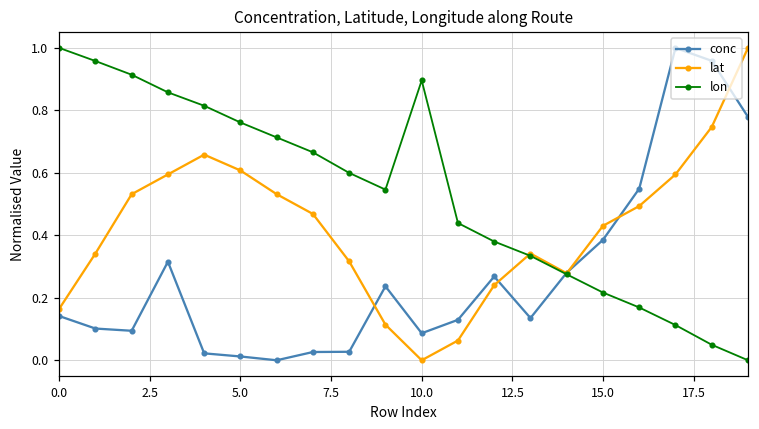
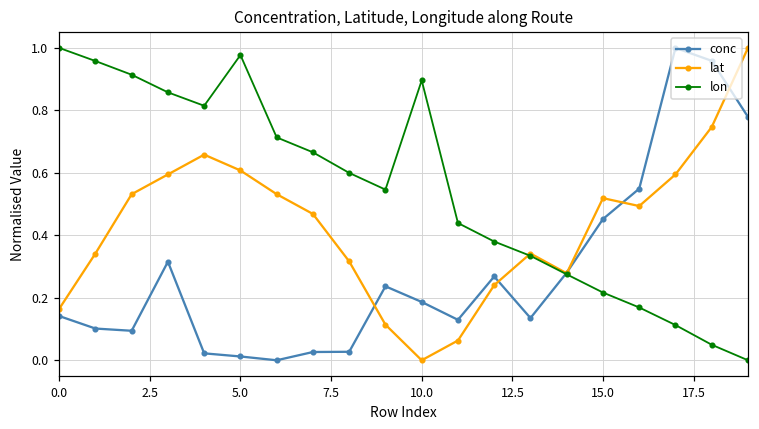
  {
    "conc": {
      "0.0": 0.14,
      "5.0": 0.01,
-     "10.0": 0.09,
-     "15.0": 0.39
+     "10.0": 0.19,
+     "15.0": 0.45
    },
    "lat": {
      "0.0": 0.16,
      "5.0": 0.61,
      "10.0": 0.00,
-     "15.0": 0.43
+     "15.0": 0.52
    },
    "lon": {
      "0.0": 1.00,
-     "5.0": 0.76,
+     "5.0": 0.98,
      "10.0": 0.90,
      "15.0": 0.22
    }
  }
